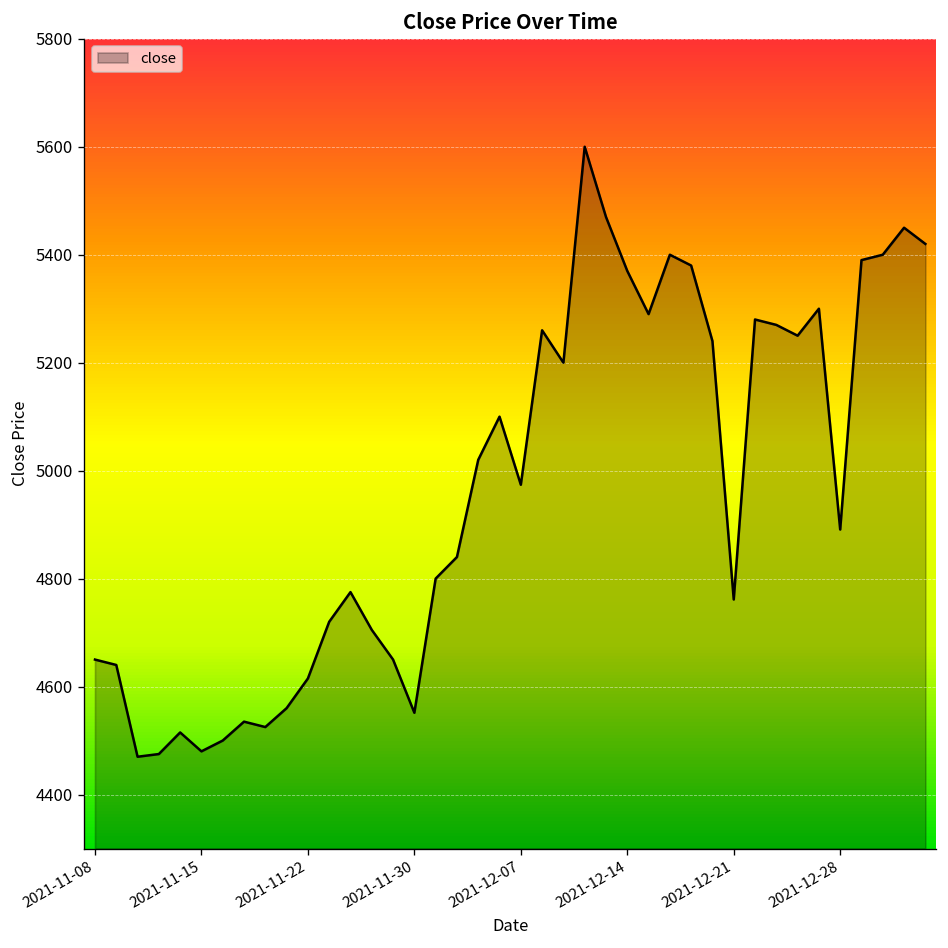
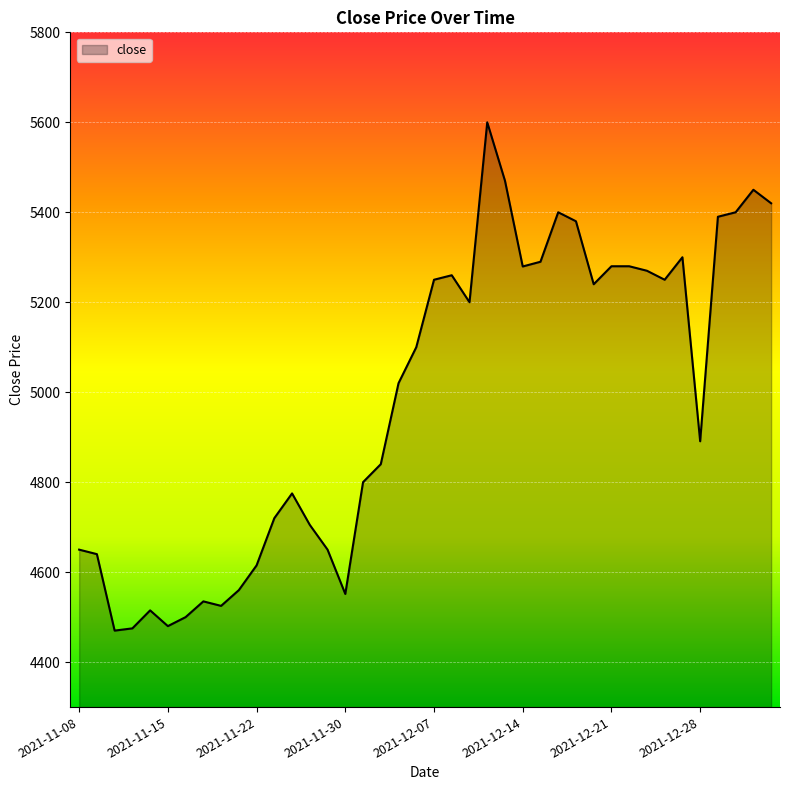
  {
    "2021-11-08": 4650,
    "2021-11-15": 4480,
    "2021-11-22": 4620,
    "2021-11-30": 4550,
-   "2021-12-07": 4970,
-   "2021-12-14": 5370,
-   "2021-12-21": 4760,
+   "2021-12-07": 5250,
+   "2021-12-14": 5280,
+   "2021-12-21": 5280,
    "2021-12-28": 4890
  }
